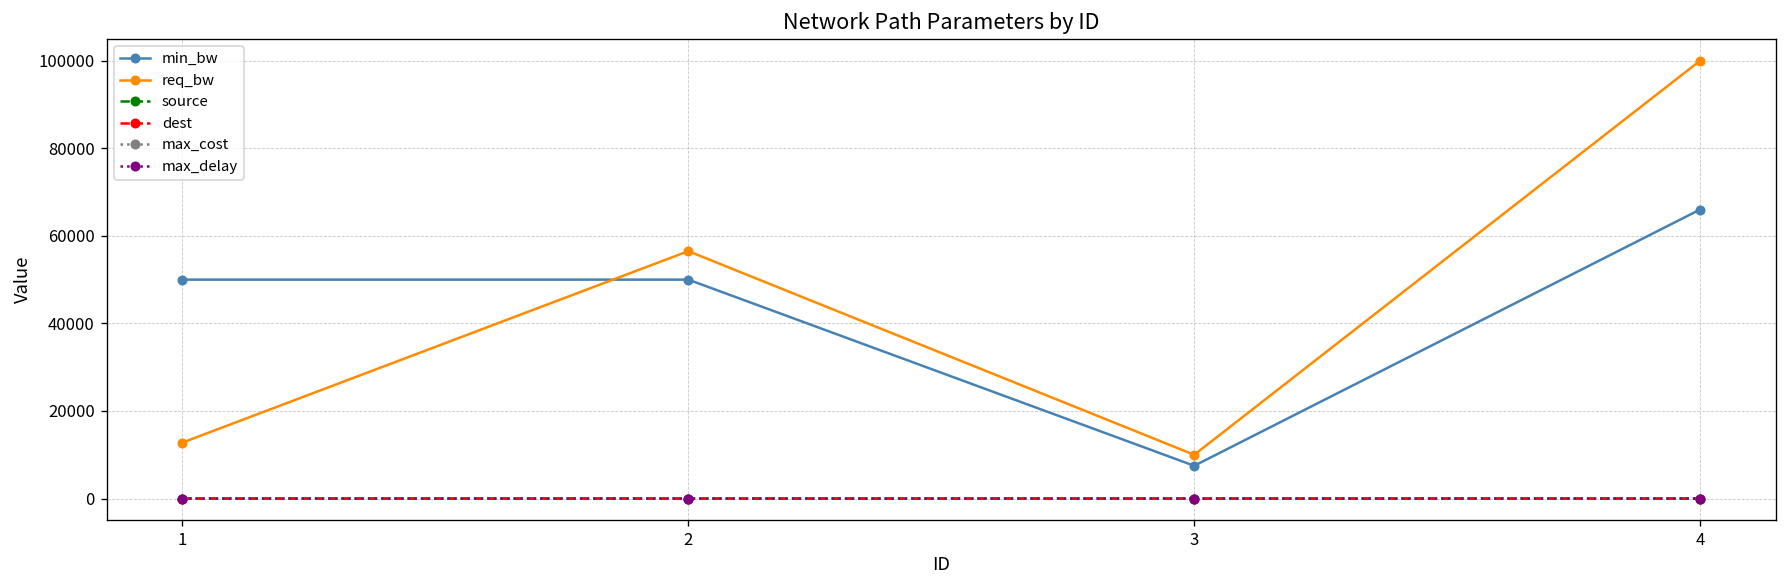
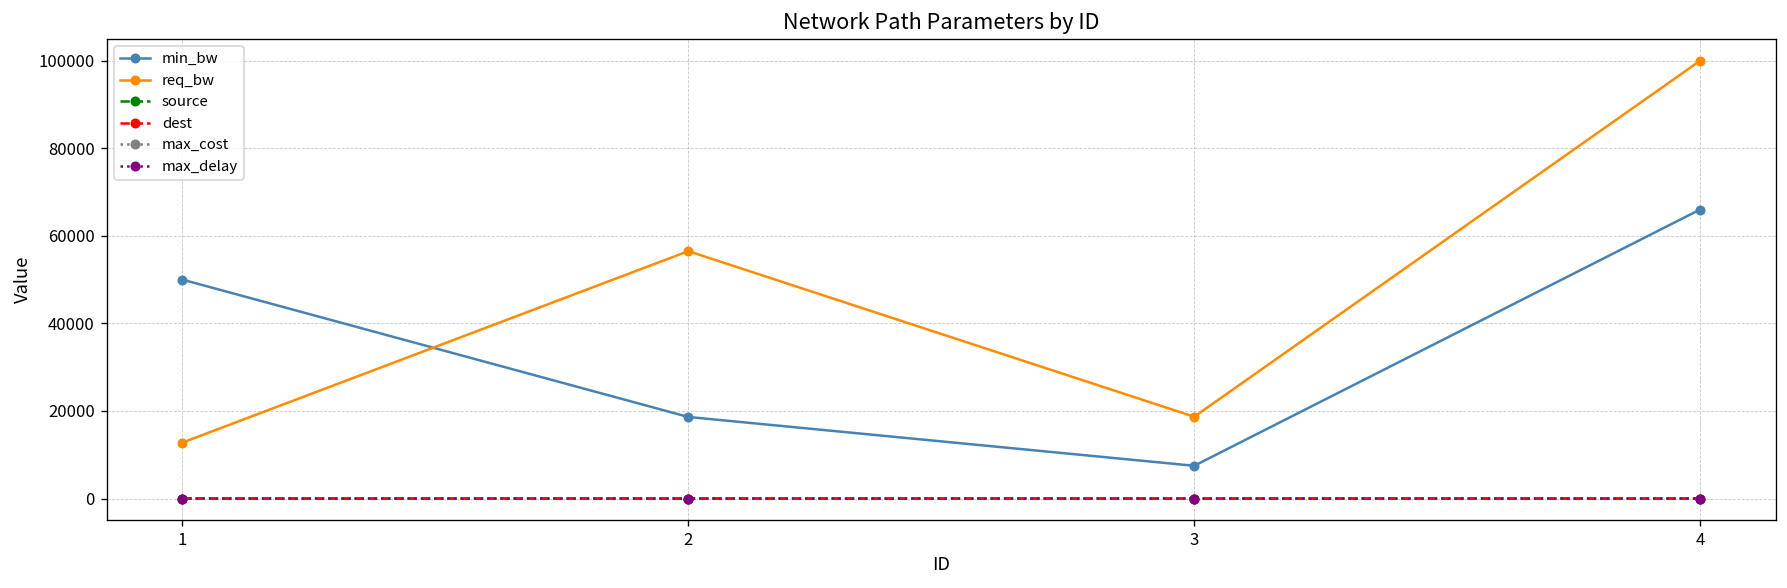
  {
    "min_bw": {
      "1": 50000,
-     "2": 50000,
+     "2": 19000,
      "3": 7000,
      "4": 66000
    },
    "req_bw": {
      "1": 13000,
      "2": 57000,
-     "3": 10000,
+     "3": 19000,
      "4": 100000
    }
  }
